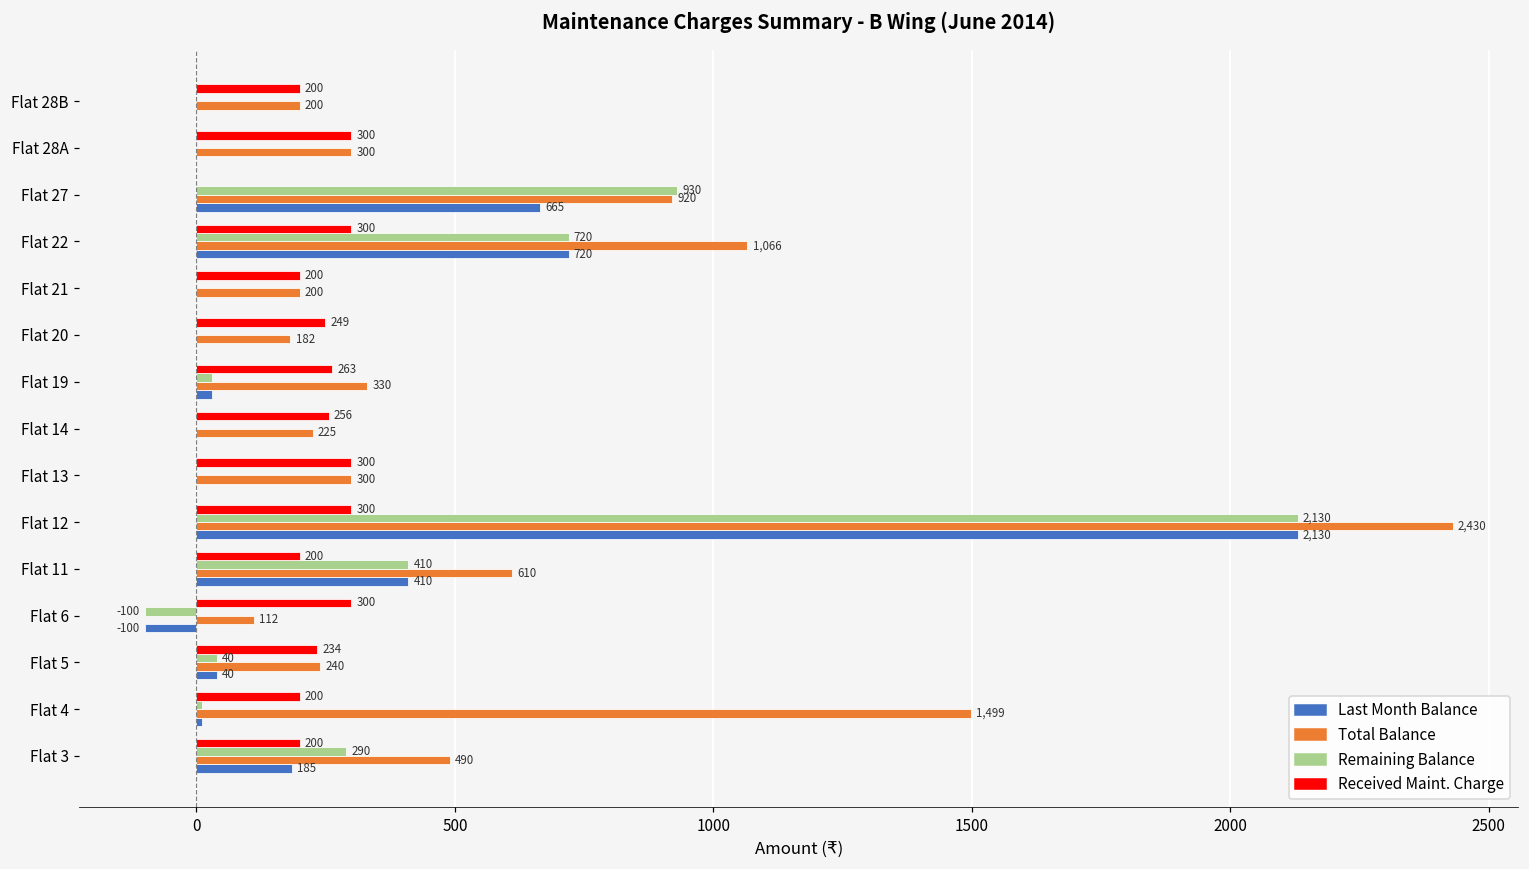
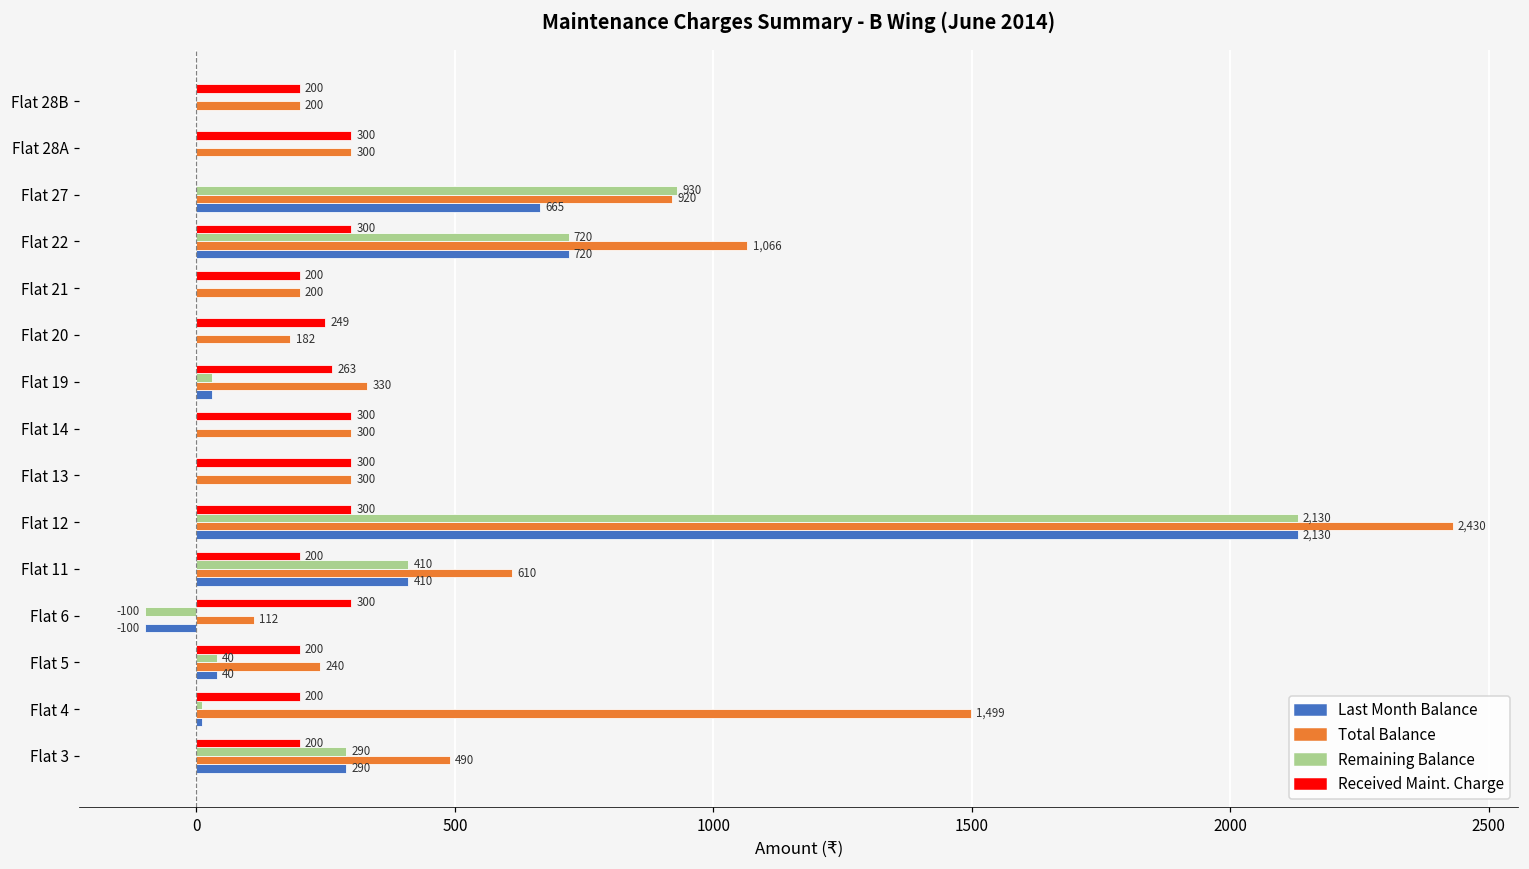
  {
    "Last Month Balance": {
      "Flat 27": "665",
      "Flat 22": "720",
      "Flat 12": "2,130",
      "Flat 11": "410",
      "Flat 6": "-100",
      "Flat 5": "40",
-     "Flat 3": "185"
+     "Flat 3": "290"
    },
    "Total Balance": {
      "Flat 28B": "200",
      "Flat 28A": "300",
      "Flat 22": "1,066",
      "Flat 21": "200",
      "Flat 20": "182",
      "Flat 19": "330",
-     "Flat 14": "225",
+     "Flat 14": "300",
      "Flat 13": "300",
      "Flat 12": "2,430",
      "Flat 11": "610",
      "Flat 6": "112",
      "Flat 5": "240",
      "Flat 4": "1,499",
      "Flat 3": "490"
    },
    "Remaining Balance": {
      "Flat 22": "720",
      "Flat 12": "2,130",
      "Flat 11": "410",
      "Flat 6": "-100",
      "Flat 5": "40",
      "Flat 3": "290"
    },
    "Received Maint. Charge": {
      "Flat 28B": "200",
      "Flat 28A": "300",
      "Flat 22": "300",
      "Flat 21": "200",
      "Flat 20": "249",
      "Flat 19": "263",
-     "Flat 14": "256",
+     "Flat 14": "300",
      "Flat 13": "300",
      "Flat 12": "300",
      "Flat 11": "200",
      "Flat 6": "300",
-     "Flat 5": "234",
+     "Flat 5": "200",
      "Flat 4": "200",
      "Flat 3": "200"
    }
  }
